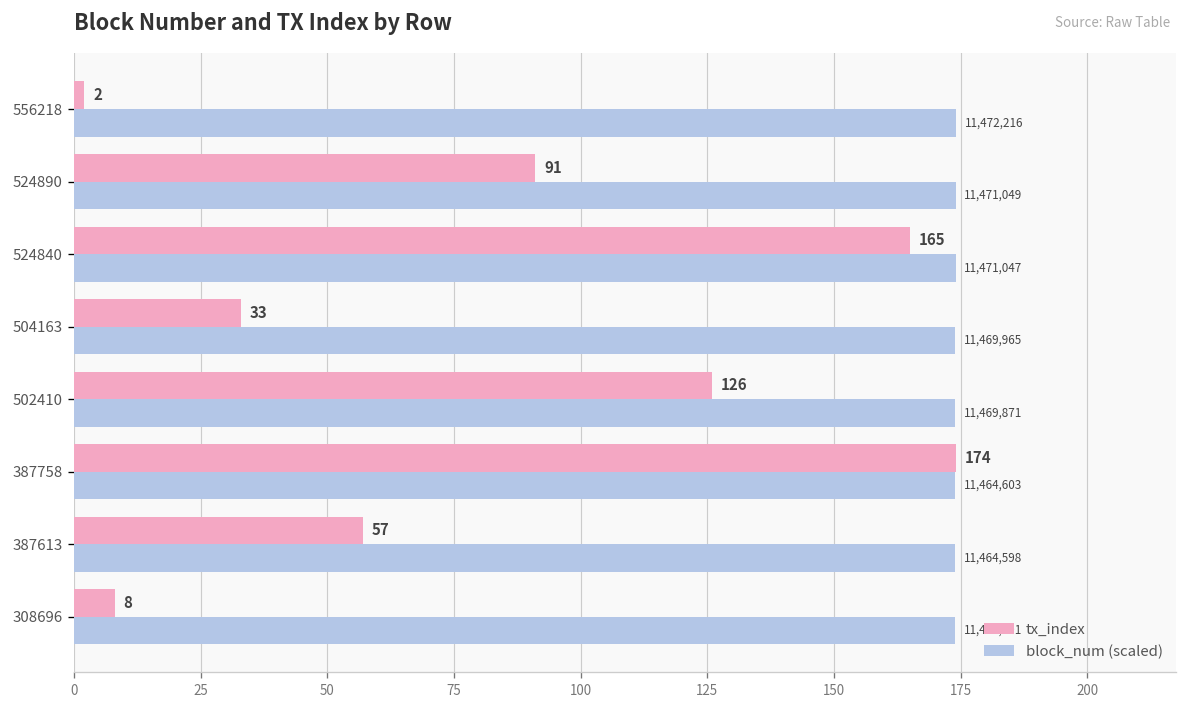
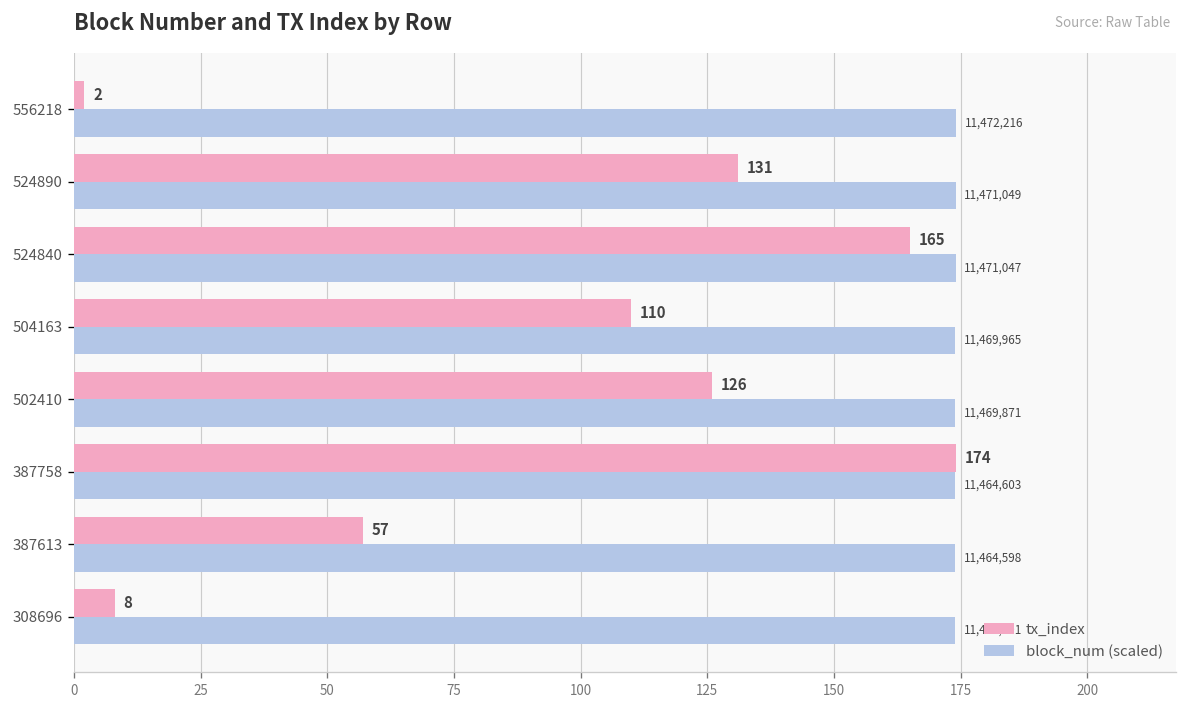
  {
    "tx_index": {
      "556218": 2,
-     "524890": 91,
+     "524890": 131,
      "524840": 165,
-     "504163": 33,
+     "504163": 110,
      "502410": 126,
      "387758": 174,
      "387613": 57,
      "308696": 8
    }
  }
